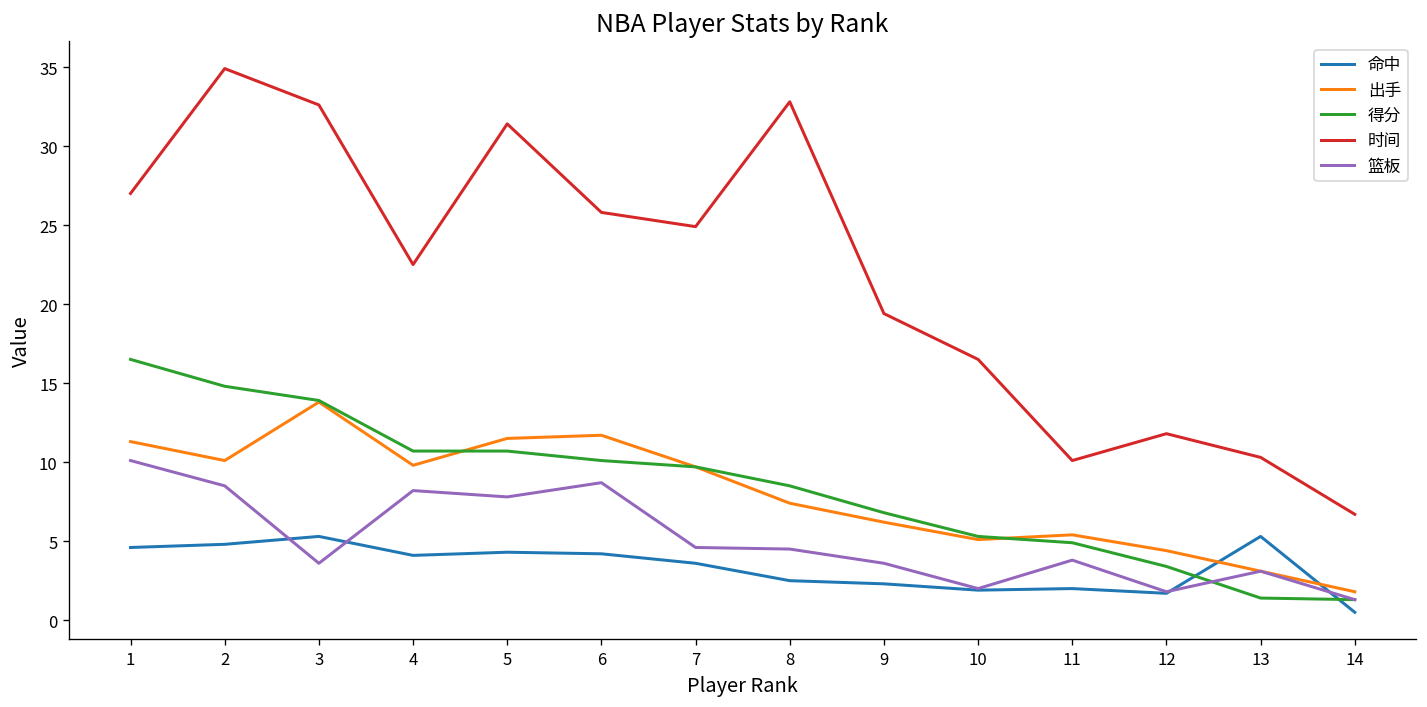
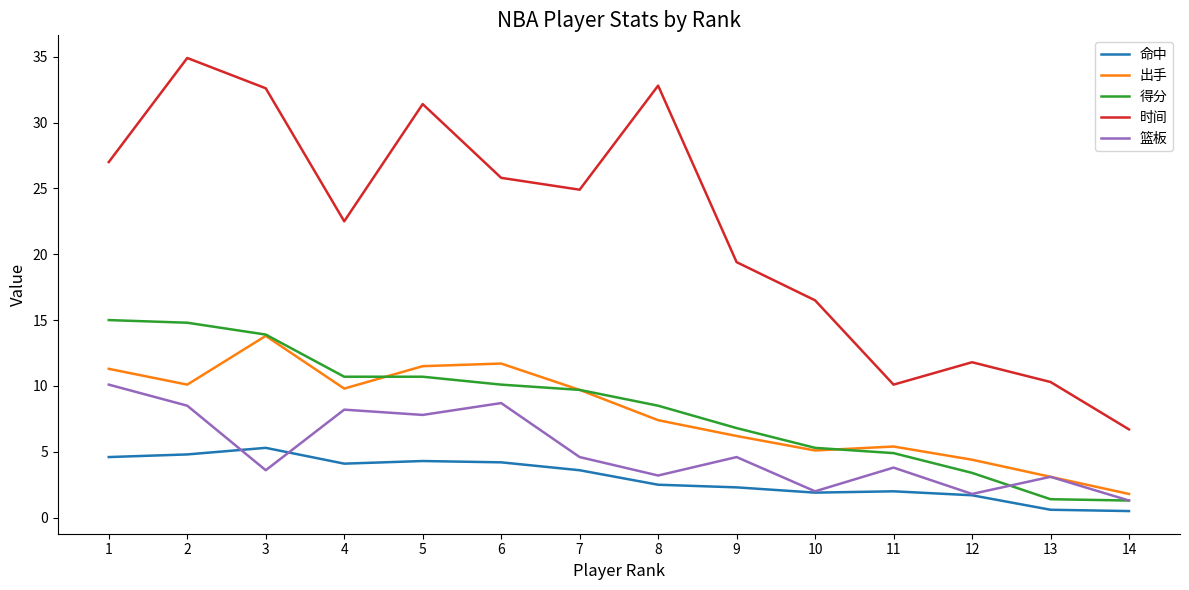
  {
    "命中": {
      "1": 4.6,
      "2": 4.8,
      "3": 5.3,
      "4": 4.1,
      "5": 4.3,
      "6": 4.2,
      "7": 3.6,
      "8": 2.5,
      "9": 2.3,
      "11": 2.0,
-     "13": 5.3,
+     "13": 0.6,
      "14": 0.5
    },
    "出手": {
      "1": 11.3,
      "2": 10.1,
      "4": 9.8,
      "5": 11.5,
      "6": 11.7,
      "8": 7.4,
      "9": 6.2,
      "10": 5.1,
      "11": 5.4,
      "12": 4.4,
      "14": 1.8
    },
    "得分": {
-     "1": 16.5,
+     "1": 15.0,
      "2": 14.8,
      "4": 10.7,
      "5": 10.7,
      "6": 10.1,
      "8": 8.5,
      "9": 6.8,
      "10": 5.3,
      "11": 4.9,
      "12": 3.4,
      "13": 1.4
    },
    "时间": {
      "1": 27.0,
      "2": 34.9,
      "3": 32.6,
      "4": 22.5,
      "5": 31.4,
      "6": 25.8,
      "7": 24.9,
      "8": 32.8,
      "9": 19.4,
      "10": 16.5,
      "11": 10.1,
      "12": 11.8,
      "13": 10.3,
      "14": 6.7
    },
    "篮板": {
      "1": 10.1,
      "2": 8.5,
      "3": 3.6,
      "4": 8.2,
      "5": 7.8,
      "6": 8.7,
      "7": 4.6,
-     "8": 4.5,
-     "9": 3.6,
+     "8": 3.2,
+     "9": 4.6,
      "11": 3.8
    }
  }
